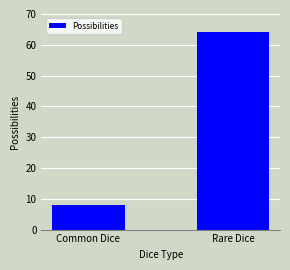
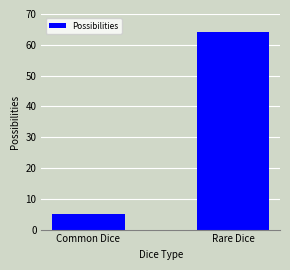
  {
-   "Common Dice": 8,
+   "Common Dice": 5,
    "Rare Dice": 64
  }
